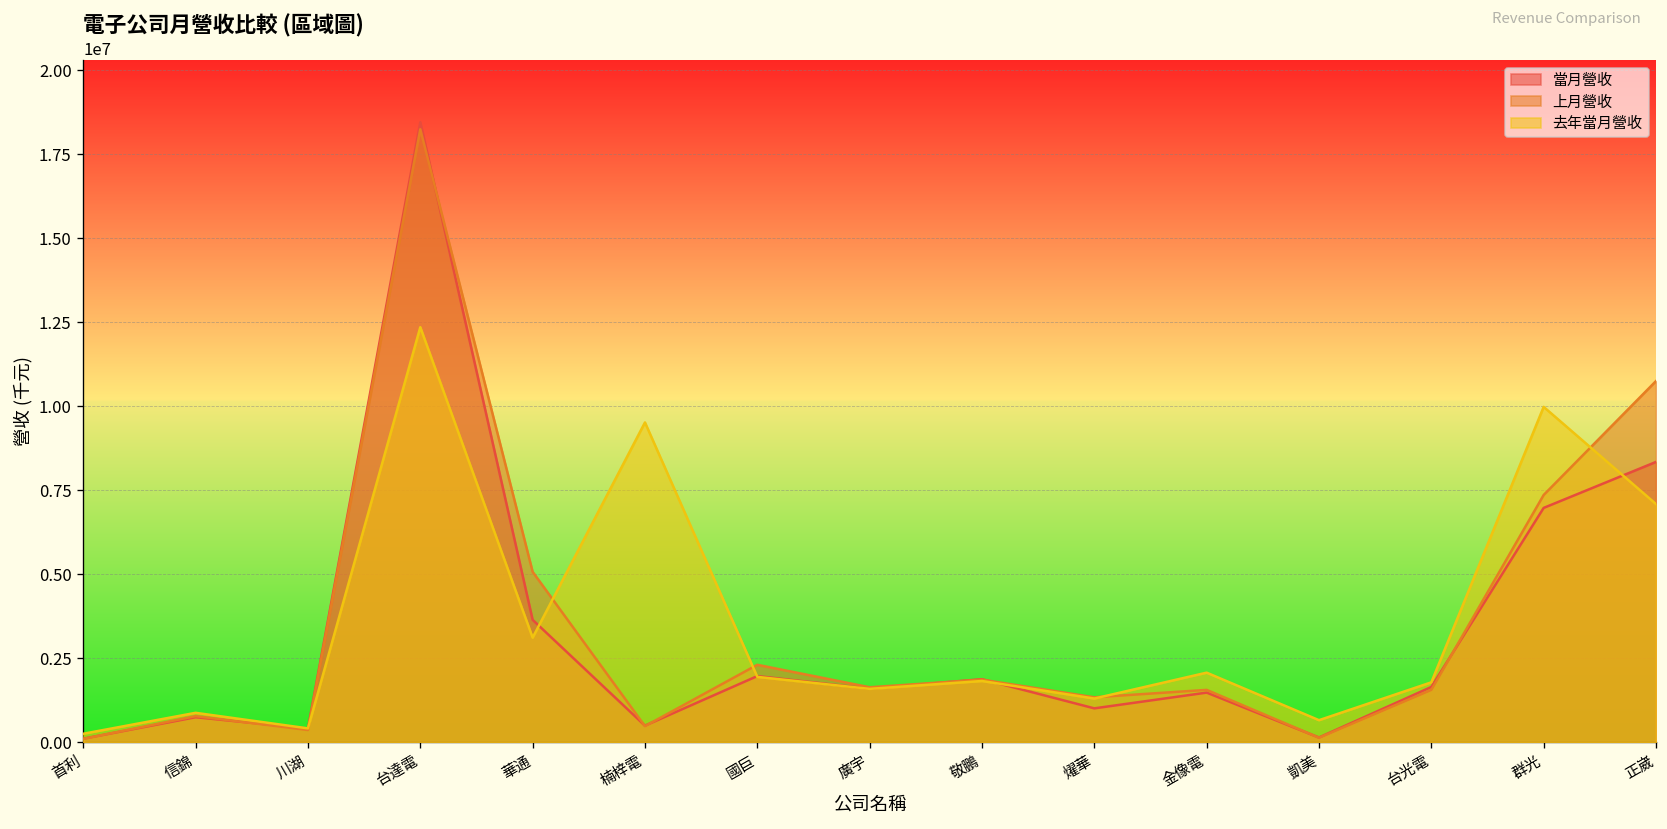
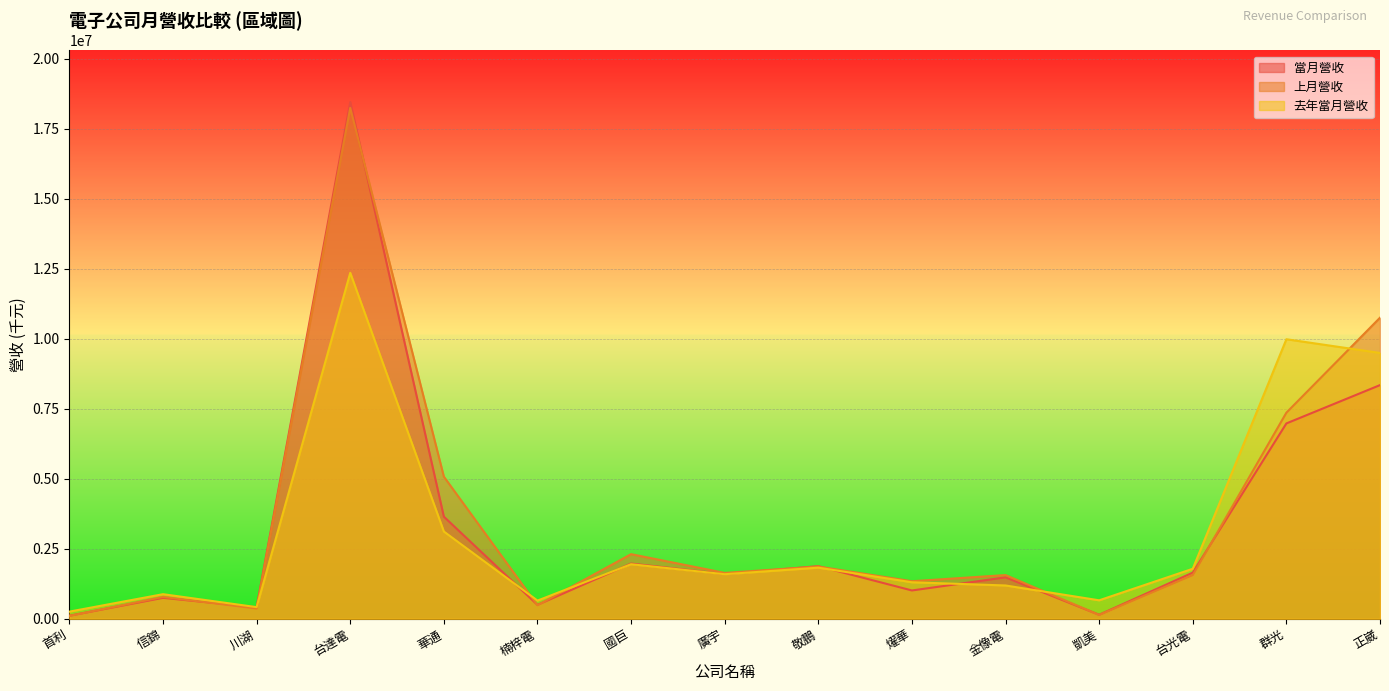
  {
    "去年當月營收": {
      "首利": 300000,
      "信錦": 900000,
      "台達電": 12400000,
      "華通": 3100000,
-     "楠梓電": 9500000,
-     "金像電": 2100000,
+     "楠梓電": 600000,
+     "金像電": 1200000,
      "凱美": 700000,
      "台光電": 1800000,
      "群光": 10000000,
-     "正崴": 7100000
+     "正崴": 9500000
    }
  }
